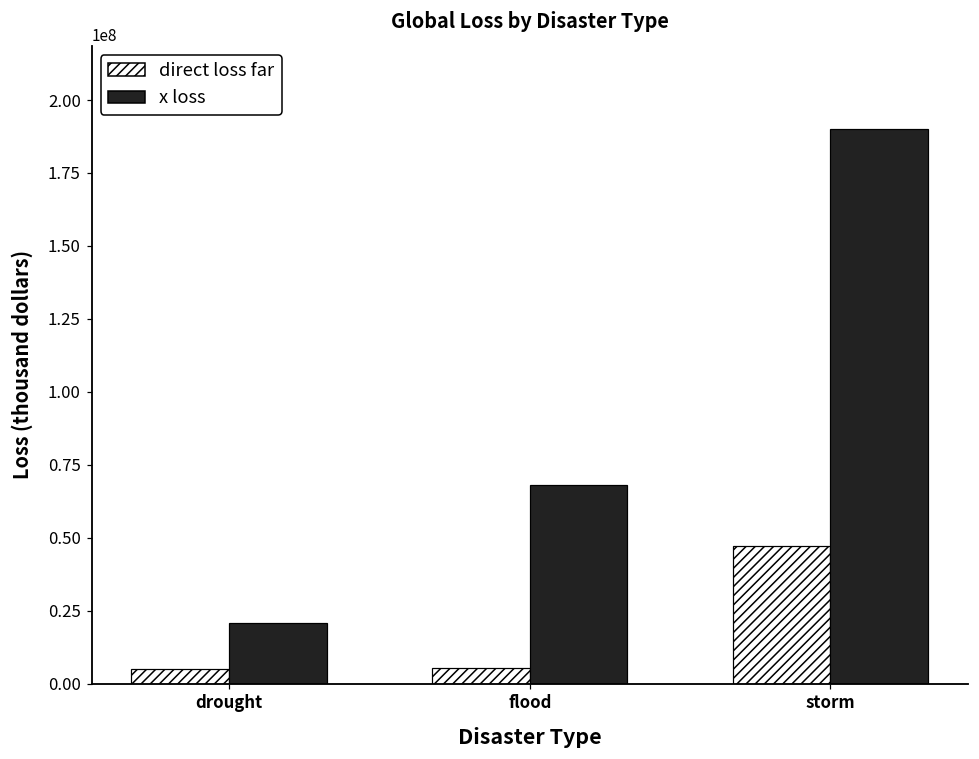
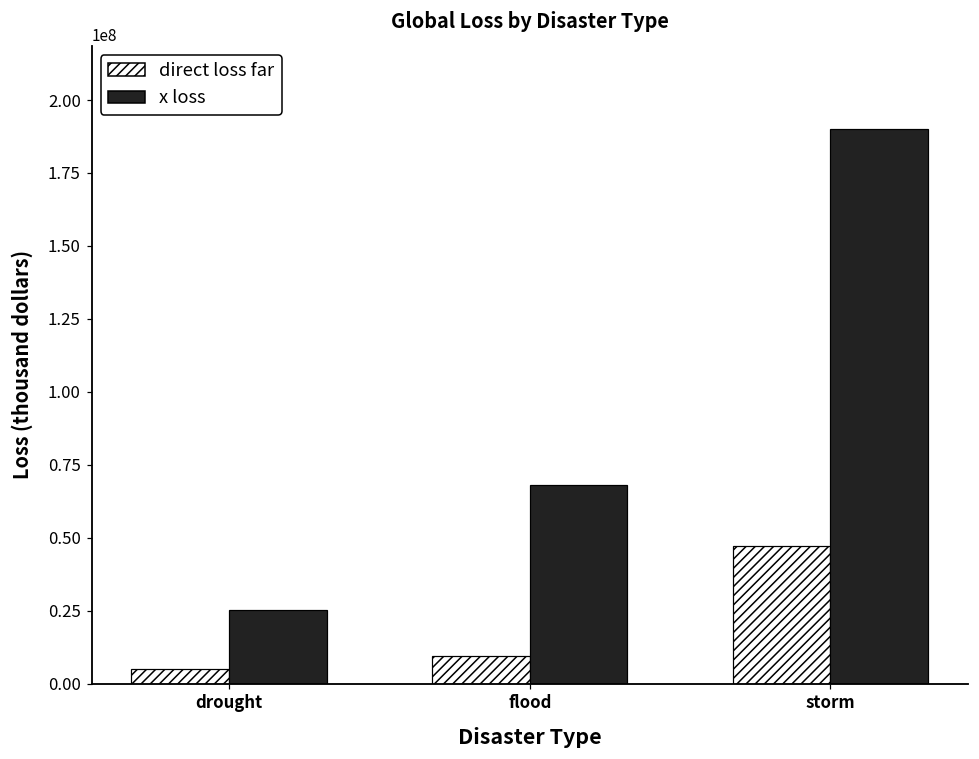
  {
    "direct loss far": {
      "drought": 5000000,
-     "flood": 5000000,
+     "flood": 9000000,
      "storm": 47000000
    },
    "x loss": {
-     "drought": 21000000,
+     "drought": 25000000,
      "flood": 68000000,
      "storm": 190000000
    }
  }
